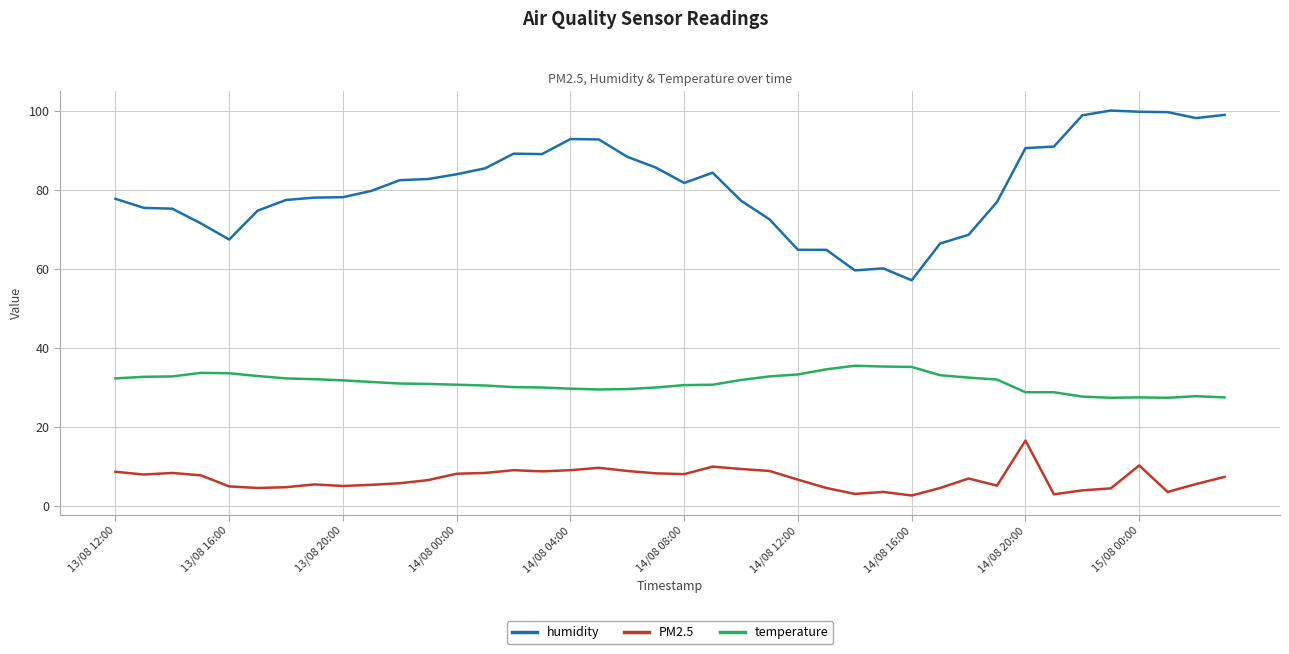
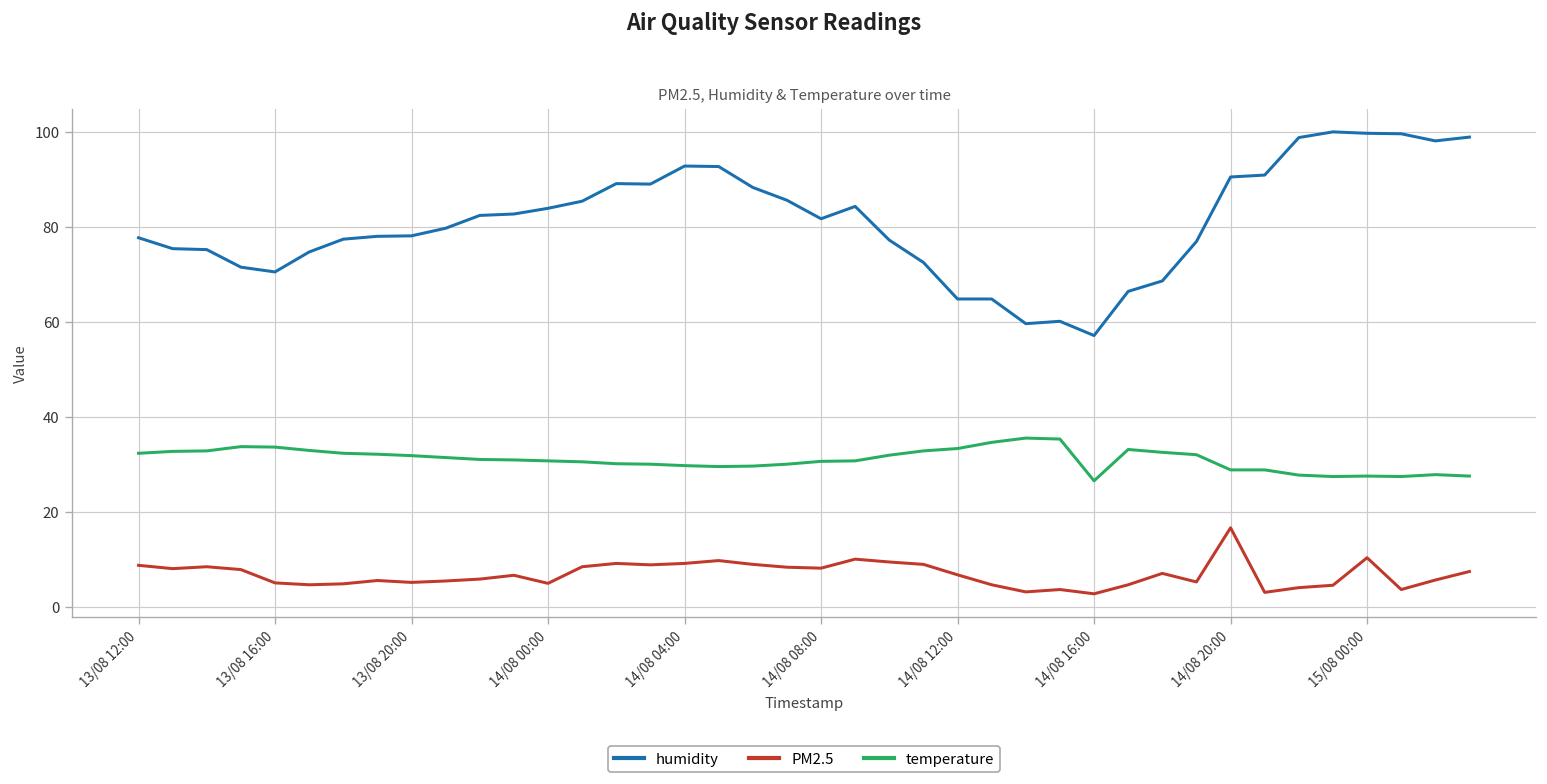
  {
    "humidity": {
      "13/08 12:00": 78,
-     "13/08 16:00": 67,
+     "13/08 16:00": 71,
      "13/08 20:00": 78,
      "14/08 00:00": 84,
      "14/08 04:00": 93,
      "14/08 08:00": 82,
      "14/08 12:00": 65,
      "14/08 16:00": 57,
      "14/08 20:00": 91,
      "15/08 00:00": 100
    },
    "PM2.5": {
      "13/08 12:00": 9,
      "13/08 16:00": 5,
      "13/08 20:00": 5,
-     "14/08 00:00": 8,
+     "14/08 00:00": 5,
      "14/08 04:00": 9,
      "14/08 08:00": 8,
      "14/08 12:00": 7,
      "14/08 16:00": 3,
      "14/08 20:00": 17,
      "15/08 00:00": 10
    },
    "temperature": {
      "13/08 12:00": 32,
      "13/08 16:00": 34,
      "13/08 20:00": 32,
      "14/08 00:00": 31,
      "14/08 04:00": 30,
      "14/08 08:00": 31,
      "14/08 12:00": 33,
-     "14/08 16:00": 35,
+     "14/08 16:00": 27,
      "14/08 20:00": 29,
      "15/08 00:00": 28
    }
  }
